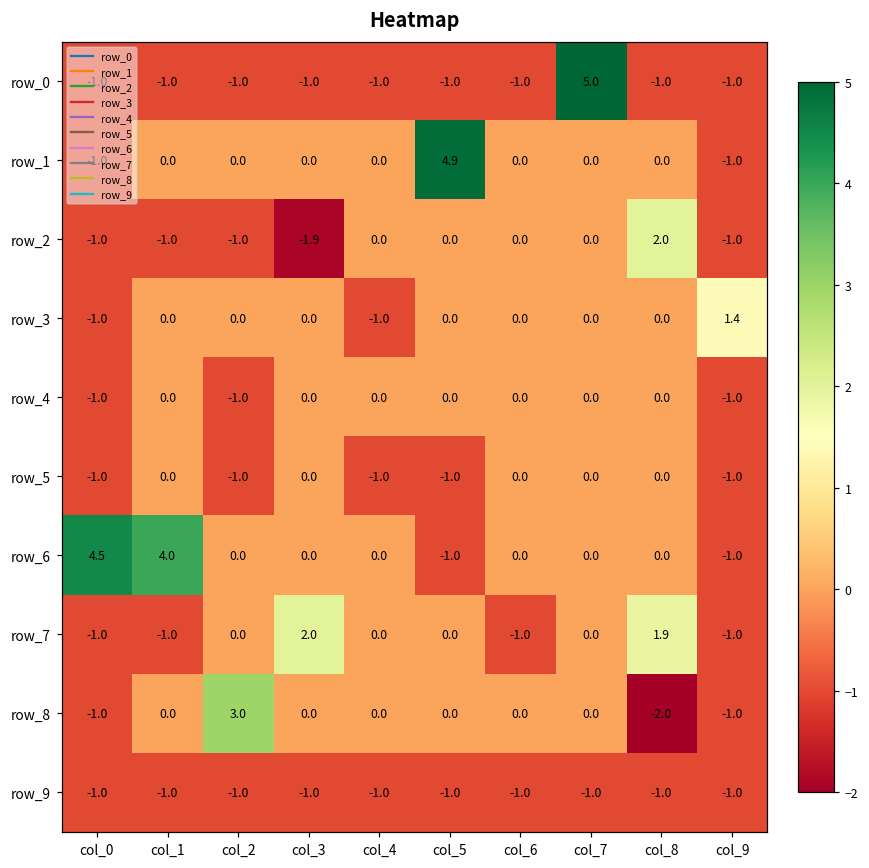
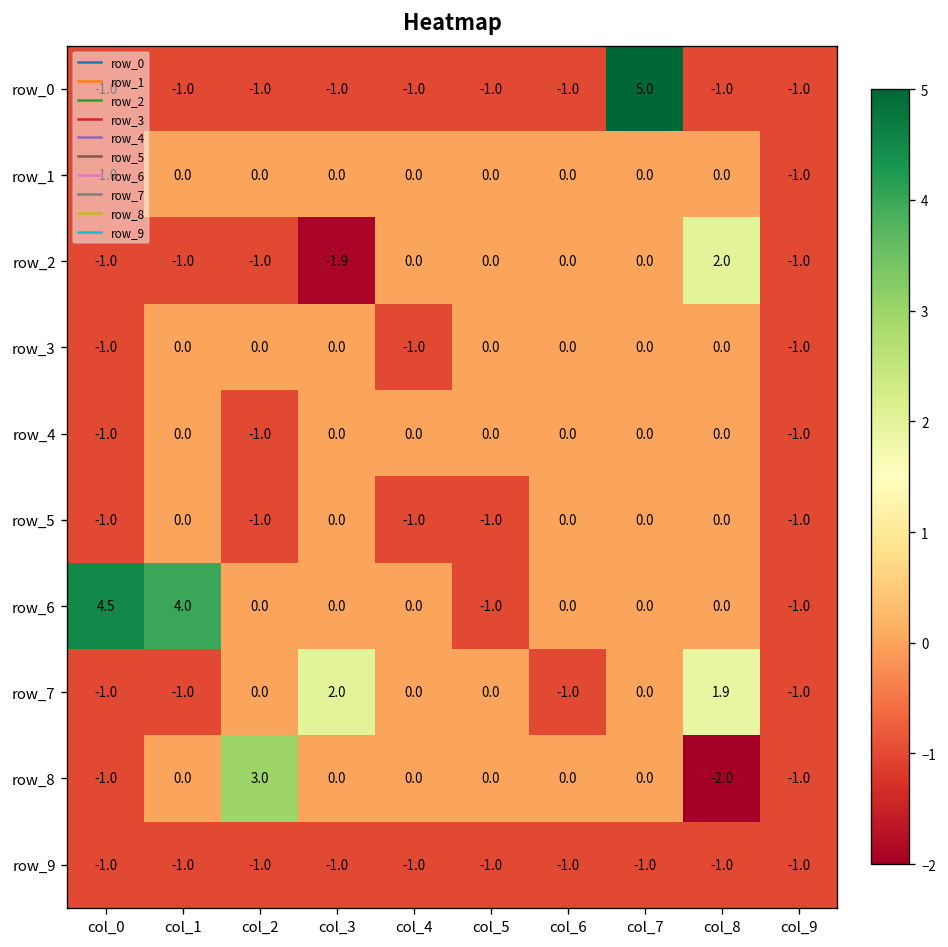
  {
    "row_0": {
      "col_1": -1.0,
      "col_2": -1.0,
      "col_3": -1.0,
      "col_4": -1.0,
      "col_5": -1.0,
      "col_6": -1.0,
      "col_7": 5.0,
      "col_8": -1.0,
      "col_9": -1.0
    },
    "row_1": {
      "col_1": 0.0,
      "col_2": 0.0,
      "col_3": 0.0,
      "col_4": 0.0,
-     "col_5": 4.9,
+     "col_5": 0.0,
      "col_6": 0.0,
      "col_7": 0.0,
      "col_8": 0.0,
      "col_9": -1.0
    },
    "row_2": {
      "col_0": -1.0,
      "col_1": -1.0,
      "col_2": -1.0,
      "col_3": -1.9,
      "col_4": 0.0,
      "col_5": 0.0,
      "col_6": 0.0,
      "col_7": 0.0,
      "col_8": 2.0,
      "col_9": -1.0
    },
    "row_3": {
      "col_0": -1.0,
      "col_1": 0.0,
      "col_2": 0.0,
      "col_3": 0.0,
      "col_4": -1.0,
      "col_5": 0.0,
      "col_6": 0.0,
      "col_7": 0.0,
      "col_8": 0.0,
-     "col_9": 1.4
+     "col_9": -1.0
    },
    "row_4": {
      "col_0": -1.0,
      "col_1": 0.0,
      "col_2": -1.0,
      "col_3": 0.0,
      "col_4": 0.0,
      "col_5": 0.0,
      "col_6": 0.0,
      "col_7": 0.0,
      "col_8": 0.0,
      "col_9": -1.0
    },
    "row_5": {
      "col_0": -1.0,
      "col_1": 0.0,
      "col_2": -1.0,
      "col_3": 0.0,
      "col_4": -1.0,
      "col_5": -1.0,
      "col_6": 0.0,
      "col_7": 0.0,
      "col_8": 0.0,
      "col_9": -1.0
    },
    "row_6": {
      "col_0": 4.5,
      "col_1": 4.0,
      "col_2": 0.0,
      "col_3": 0.0,
      "col_4": 0.0,
      "col_5": -1.0,
      "col_6": 0.0,
      "col_7": 0.0,
      "col_8": 0.0,
      "col_9": -1.0
    },
    "row_7": {
      "col_0": -1.0,
      "col_1": -1.0,
      "col_2": 0.0,
      "col_3": 2.0,
      "col_4": 0.0,
      "col_5": 0.0,
      "col_6": -1.0,
      "col_7": 0.0,
      "col_8": 1.9,
      "col_9": -1.0
    },
    "row_8": {
      "col_0": -1.0,
      "col_1": 0.0,
      "col_2": 3.0,
      "col_3": 0.0,
      "col_4": 0.0,
      "col_5": 0.0,
      "col_6": 0.0,
      "col_7": 0.0,
      "col_8": -2.0,
      "col_9": -1.0
    },
    "row_9": {
      "col_0": -1.0,
      "col_1": -1.0,
      "col_2": -1.0,
      "col_3": -1.0,
      "col_4": -1.0,
      "col_5": -1.0,
      "col_6": -1.0,
      "col_7": -1.0,
      "col_8": -1.0,
      "col_9": -1.0
    }
  }
